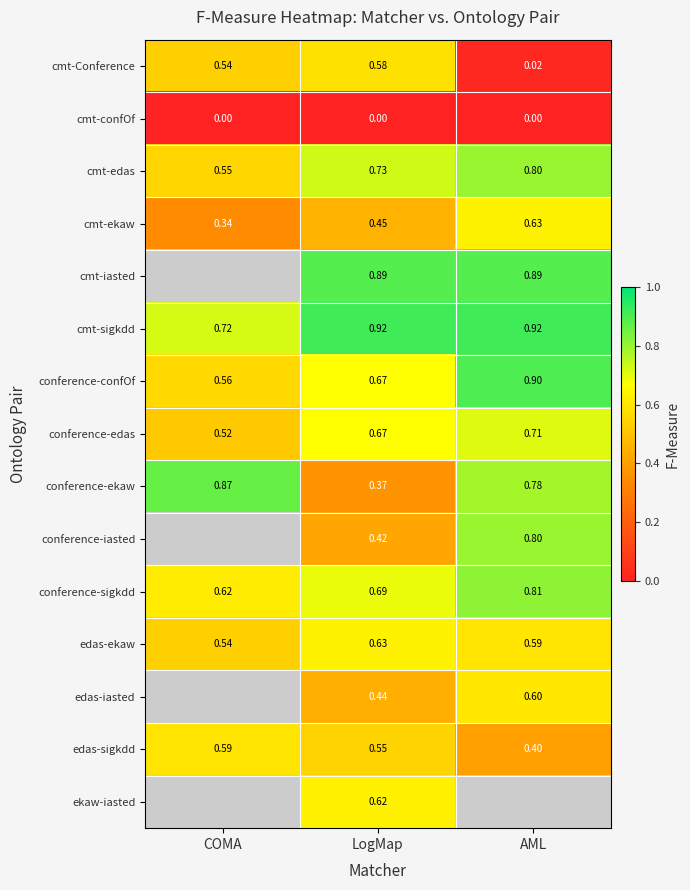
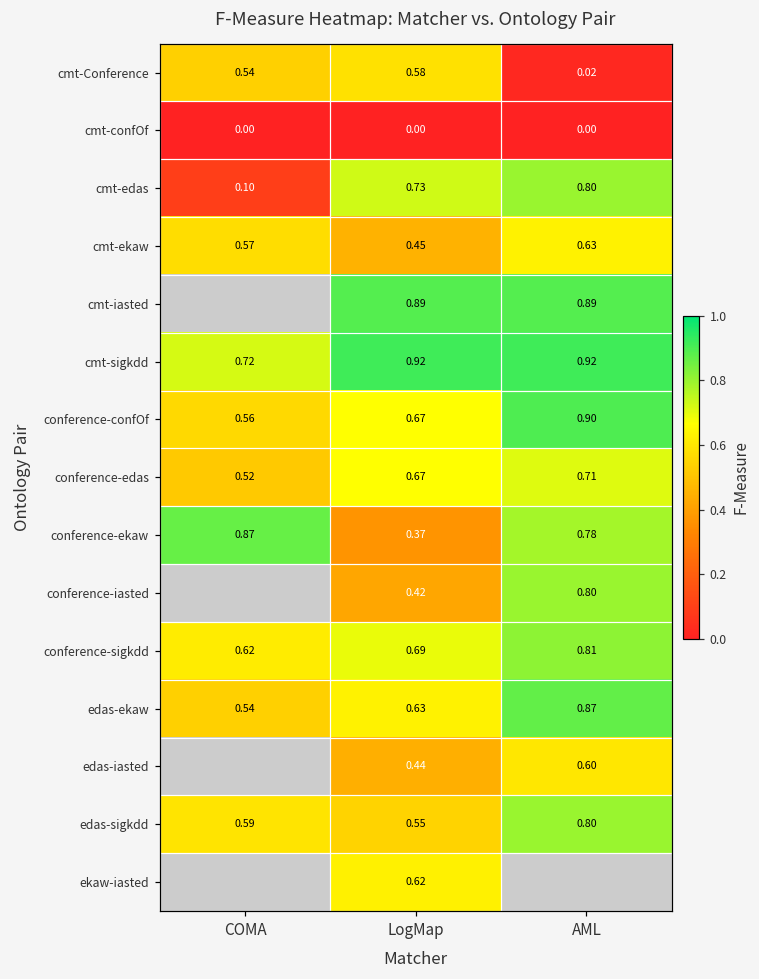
  {
    "cmt-Conference": {
      "COMA": 0.54,
      "LogMap": 0.58,
      "AML": 0.02
    },
    "cmt-confOf": {
      "COMA": 0.00,
      "LogMap": 0.00,
      "AML": 0.00
    },
    "cmt-edas": {
-     "COMA": 0.55,
+     "COMA": 0.10,
      "LogMap": 0.73,
      "AML": 0.80
    },
    "cmt-ekaw": {
-     "COMA": 0.34,
+     "COMA": 0.57,
      "LogMap": 0.45,
      "AML": 0.63
    },
    "cmt-iasted": {
      "LogMap": 0.89,
      "AML": 0.89
    },
    "cmt-sigkdd": {
      "COMA": 0.72,
      "LogMap": 0.92,
      "AML": 0.92
    },
    "conference-confOf": {
      "COMA": 0.56,
      "LogMap": 0.67,
      "AML": 0.90
    },
    "conference-edas": {
      "COMA": 0.52,
      "LogMap": 0.67,
      "AML": 0.71
    },
    "conference-ekaw": {
      "COMA": 0.87,
      "LogMap": 0.37,
      "AML": 0.78
    },
    "conference-iasted": {
      "LogMap": 0.42,
      "AML": 0.80
    },
    "conference-sigkdd": {
      "COMA": 0.62,
      "LogMap": 0.69,
      "AML": 0.81
    },
    "edas-ekaw": {
      "COMA": 0.54,
      "LogMap": 0.63,
-     "AML": 0.59
+     "AML": 0.87
    },
    "edas-iasted": {
      "LogMap": 0.44,
      "AML": 0.60
    },
    "edas-sigkdd": {
      "COMA": 0.59,
      "LogMap": 0.55,
-     "AML": 0.40
+     "AML": 0.80
    },
    "ekaw-iasted": {
      "LogMap": 0.62
    }
  }
